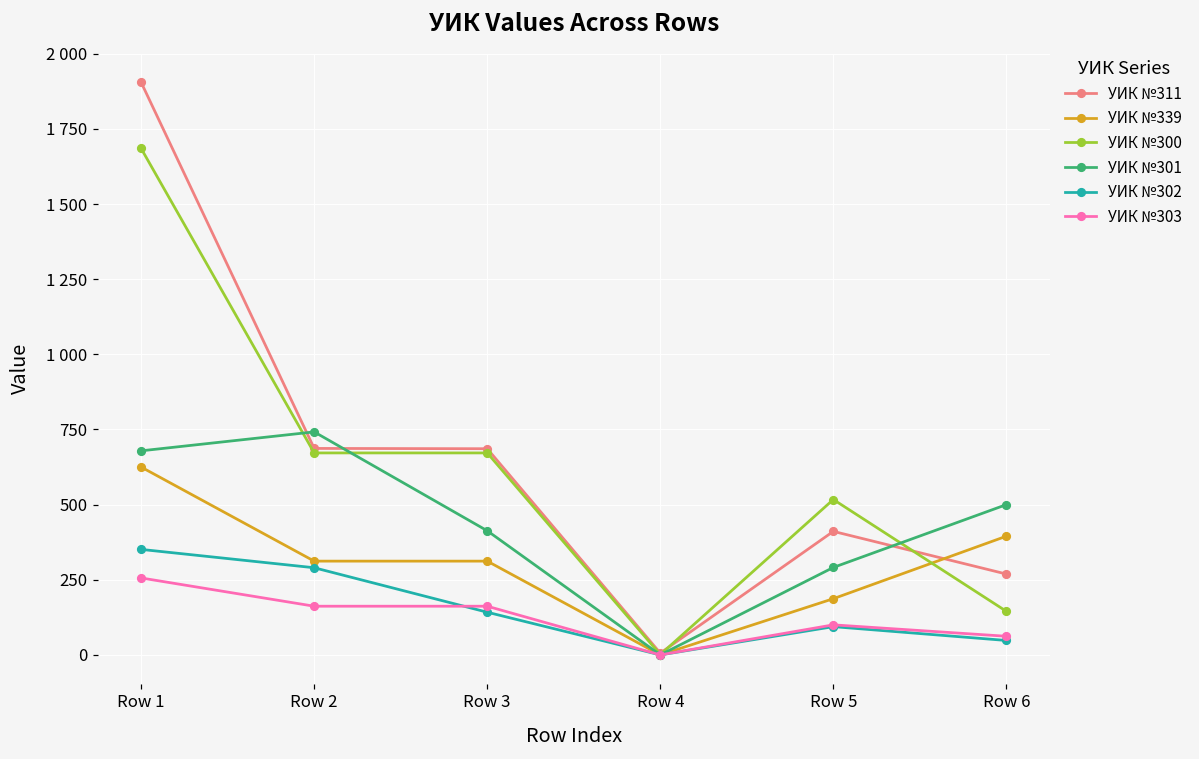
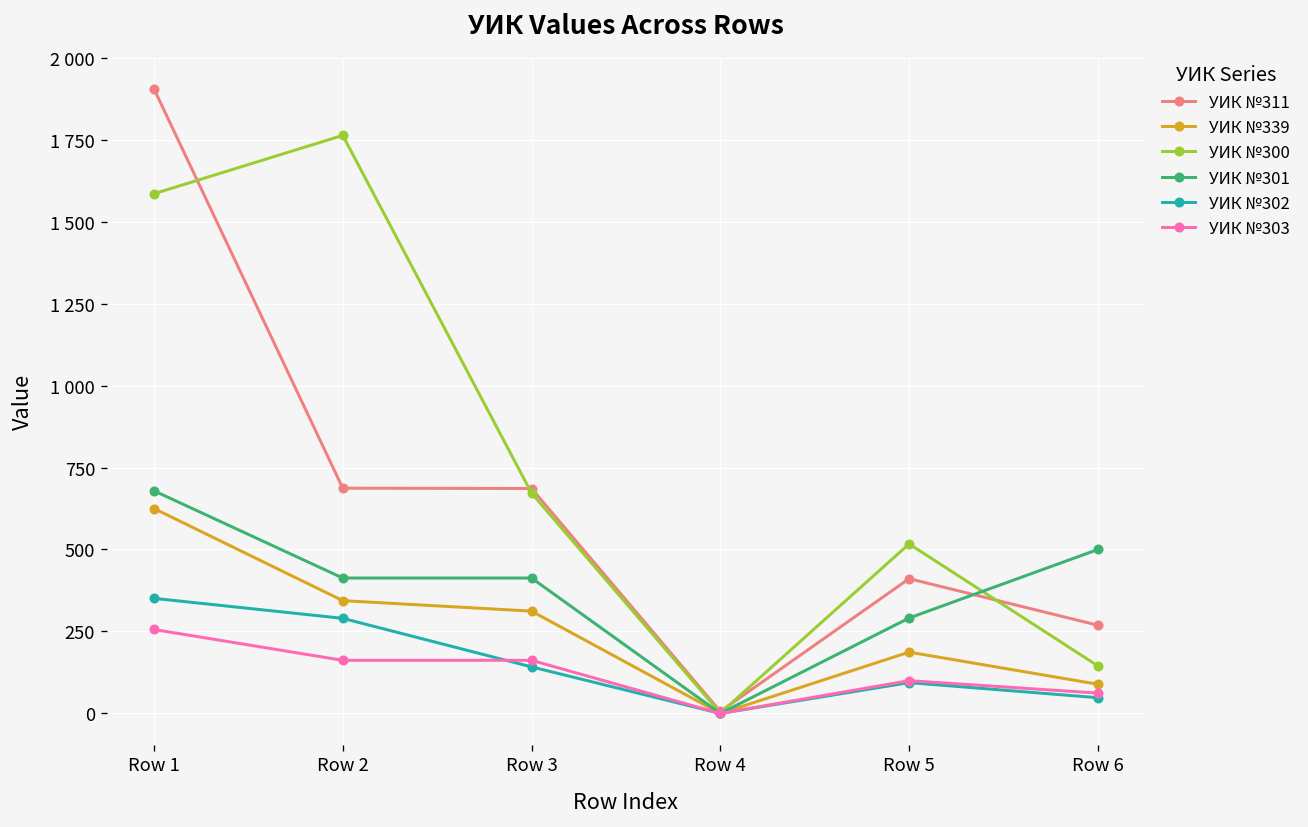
  {
    "УИК №339": {
      "Row 1": 630,
-     "Row 2": 310,
+     "Row 2": 340,
      "Row 3": 310,
      "Row 5": 190,
-     "Row 6": 400
+     "Row 6": 90
    },
    "УИК №300": {
-     "Row 1": 1690,
-     "Row 2": 670,
+     "Row 1": 1590,
+     "Row 2": 1760,
      "Row 3": 670,
      "Row 5": 520,
      "Row 6": 150
    },
    "УИК №301": {
      "Row 1": 680,
-     "Row 2": 740,
+     "Row 2": 410,
      "Row 3": 410,
      "Row 5": 290,
      "Row 6": 500
    },
    "УИК №302": {
      "Row 1": 350,
      "Row 2": 290,
      "Row 3": 140,
      "Row 6": 50
    }
  }
